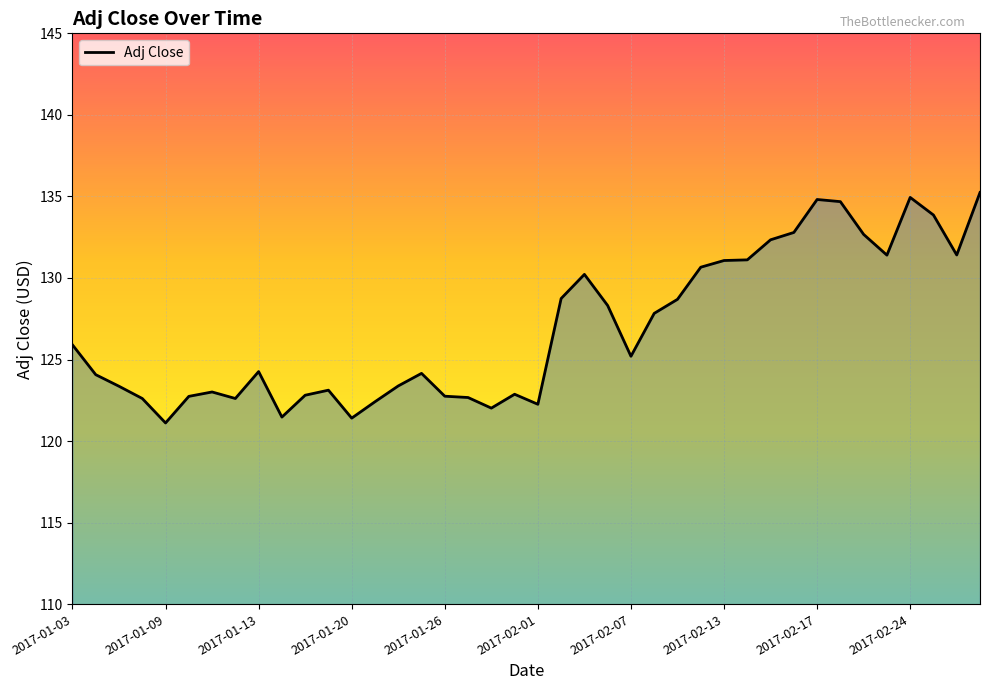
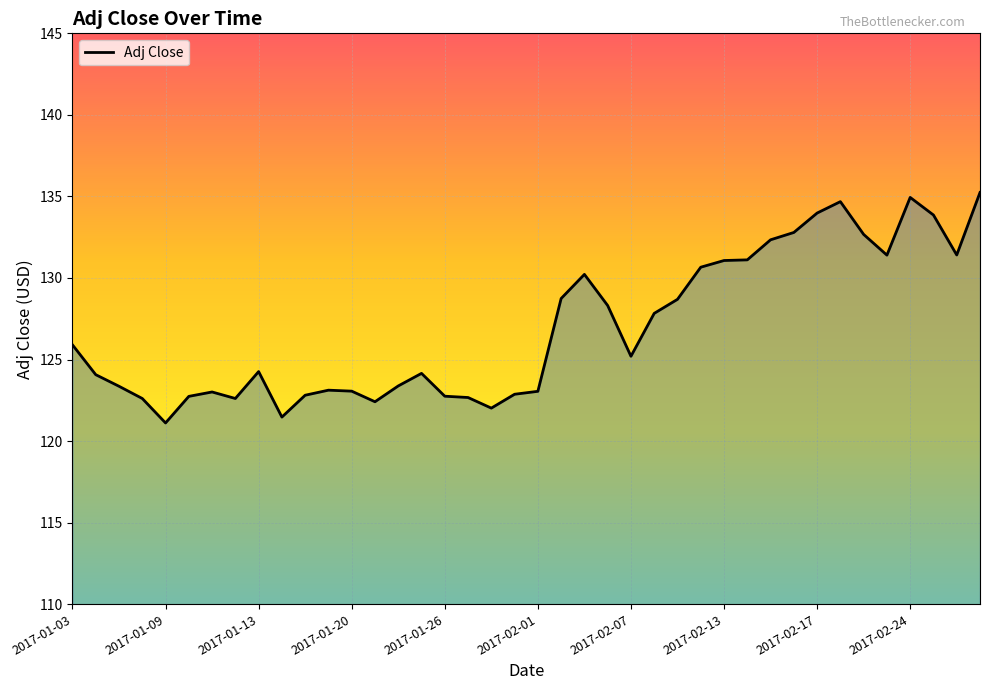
  {
    "2017-01-03": 125.9,
    "2017-01-09": 121.1,
    "2017-01-13": 124.3,
-   "2017-01-20": 121.4,
+   "2017-01-20": 123.1,
    "2017-01-26": 122.8,
-   "2017-02-01": 122.3,
+   "2017-02-01": 123.1,
    "2017-02-07": 125.2,
    "2017-02-13": 131.1,
-   "2017-02-17": 134.8,
+   "2017-02-17": 134.0,
    "2017-02-24": 134.9
  }
